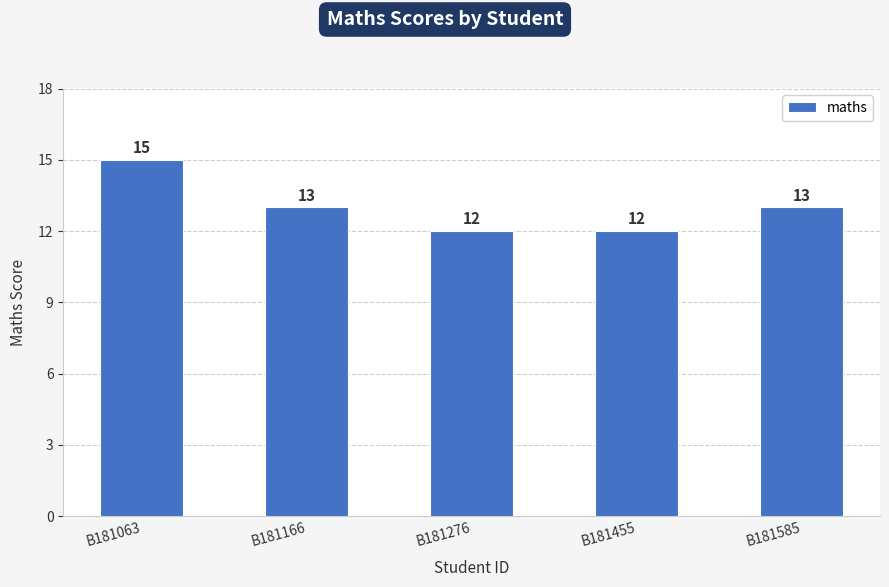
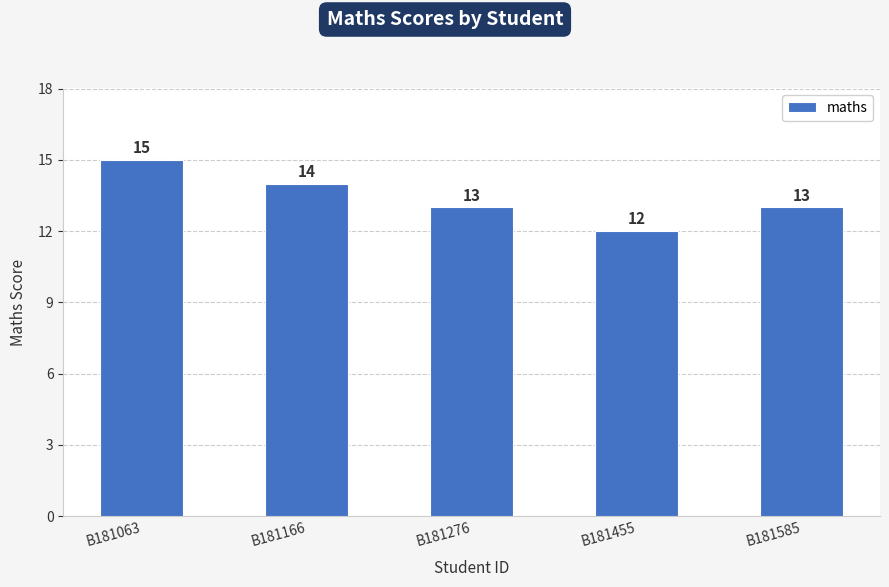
  {
    "B181063": 15,
-   "B181166": 13,
-   "B181276": 12,
+   "B181166": 14,
+   "B181276": 13,
    "B181455": 12,
    "B181585": 13
  }
